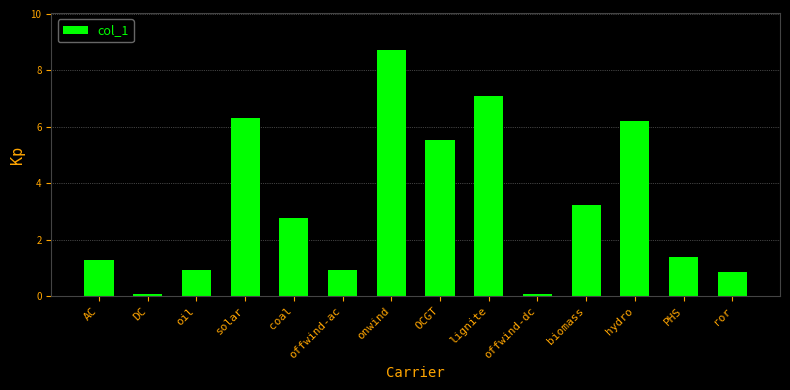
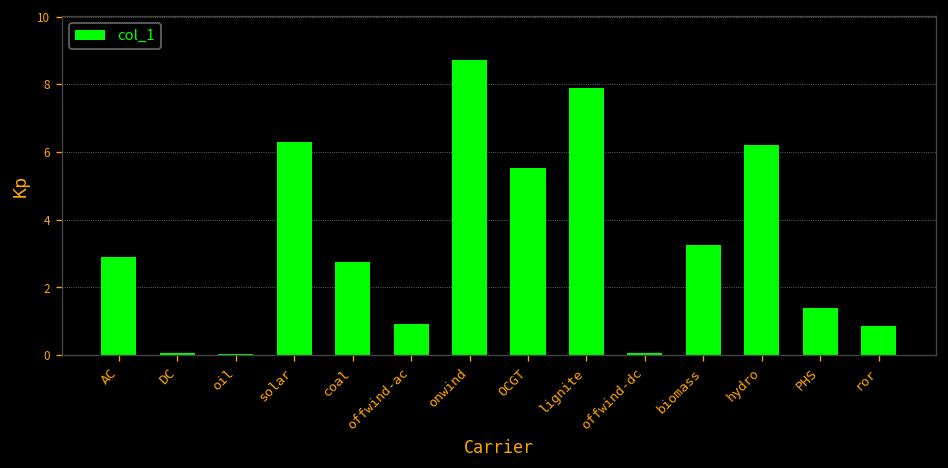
  {
-   "AC": 1.3,
-   "oil": 0.9,
+   "AC": 2.9,
+   "oil": 0.0,
    "solar": 6.3,
    "coal": 2.8,
    "offwind-ac": 0.9,
    "onwind": 8.7,
    "OCGT": 5.5,
-   "lignite": 7.1,
+   "lignite": 7.9,
    "biomass": 3.2,
    "hydro": 6.2,
    "PHS": 1.4,
    "ror": 0.9
  }
